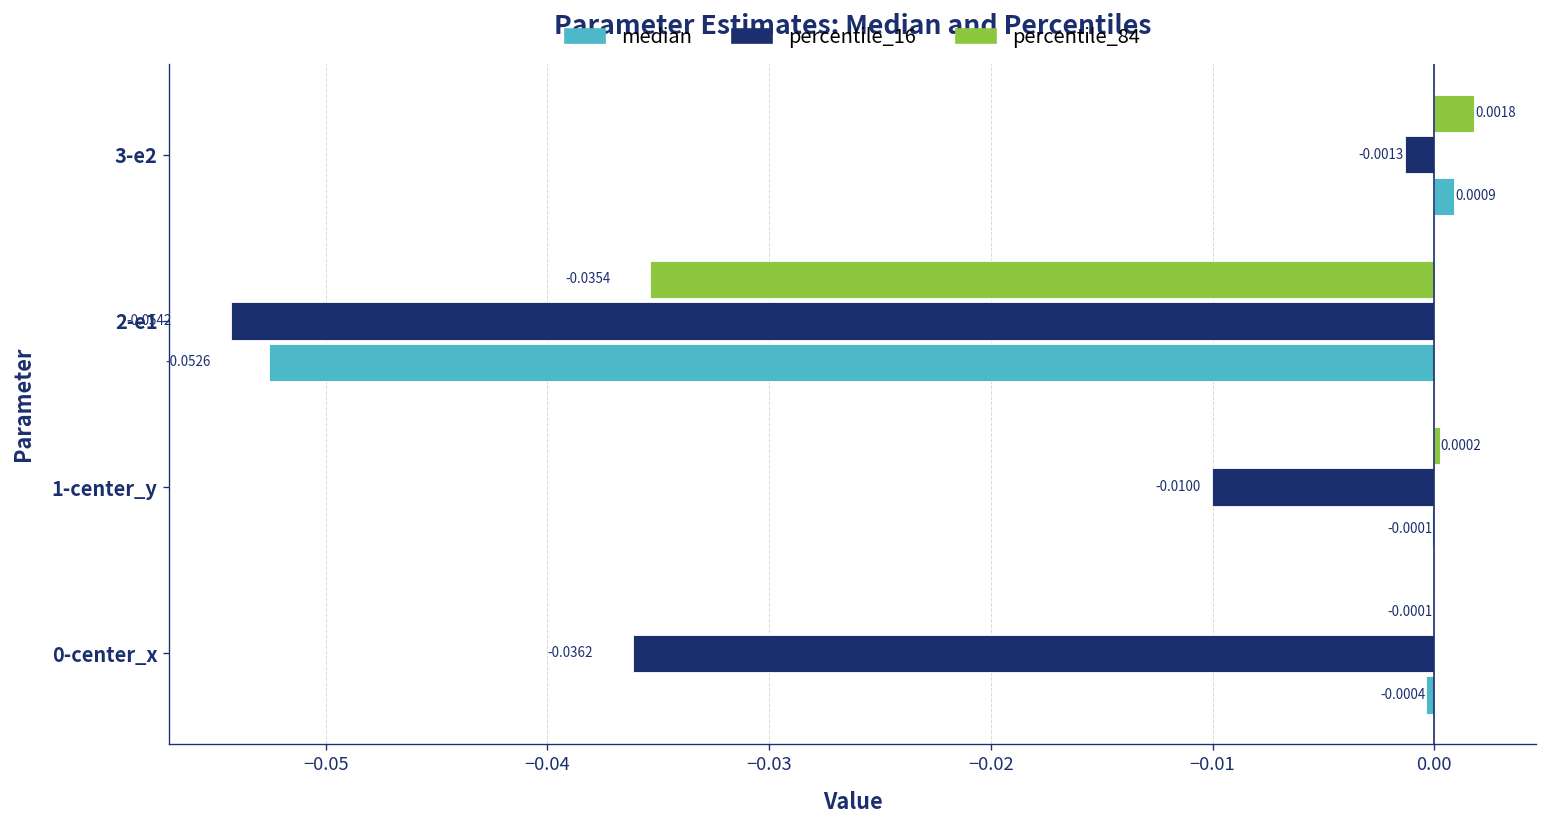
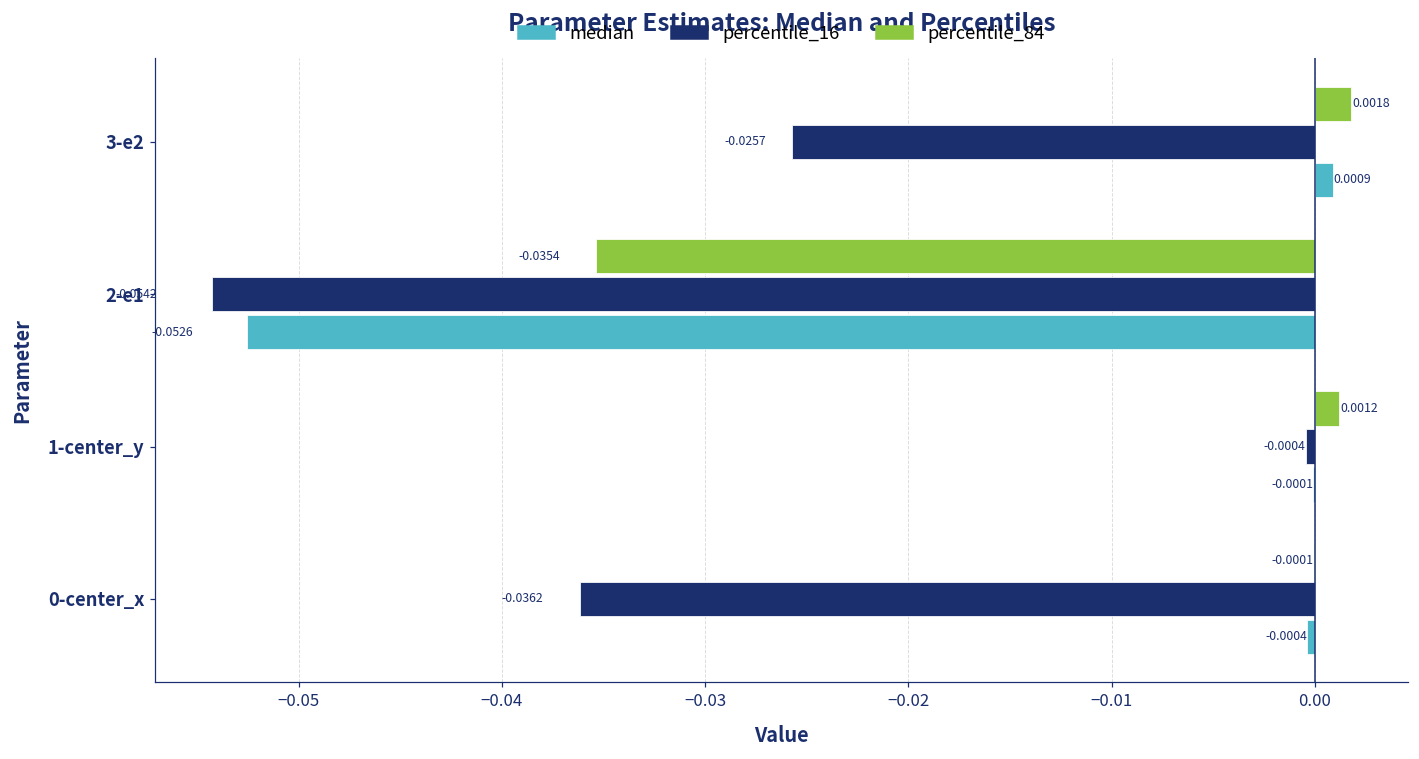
  {
    "median": {
      "3-e2": 0.0009,
      "1-center_y": -0.0001,
      "0-center_x": -0.0004
    },
    "percentile_16": {
-     "3-e2": -0.0013,
-     "1-center_y": -0.0100
+     "3-e2": -0.0257,
+     "1-center_y": -0.0004
    },
    "percentile_84": {
      "3-e2": 0.0018,
-     "1-center_y": 0.0002,
+     "1-center_y": 0.0012,
      "0-center_x": -0.0001
    }
  }
